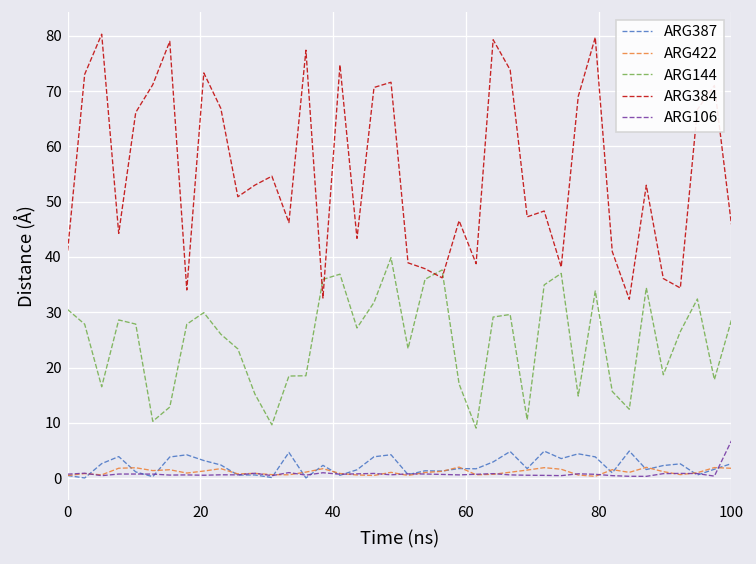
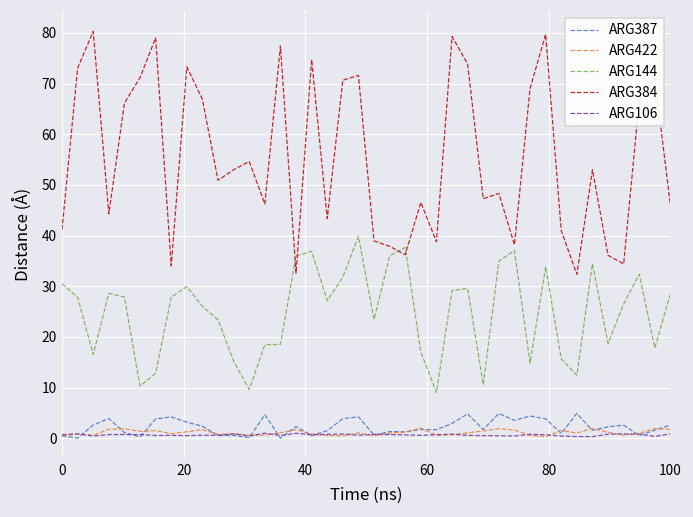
  {
    "ARG387": {
      "100": 3
    },
    "ARG422": {
      "100": 2
    },
    "ARG144": {
      "0": 30,
      "100": 29
    },
    "ARG384": {
      "0": 41,
      "100": 46
    },
    "ARG106": {
-     "100": 7
+     "100": 1
    }
  }
